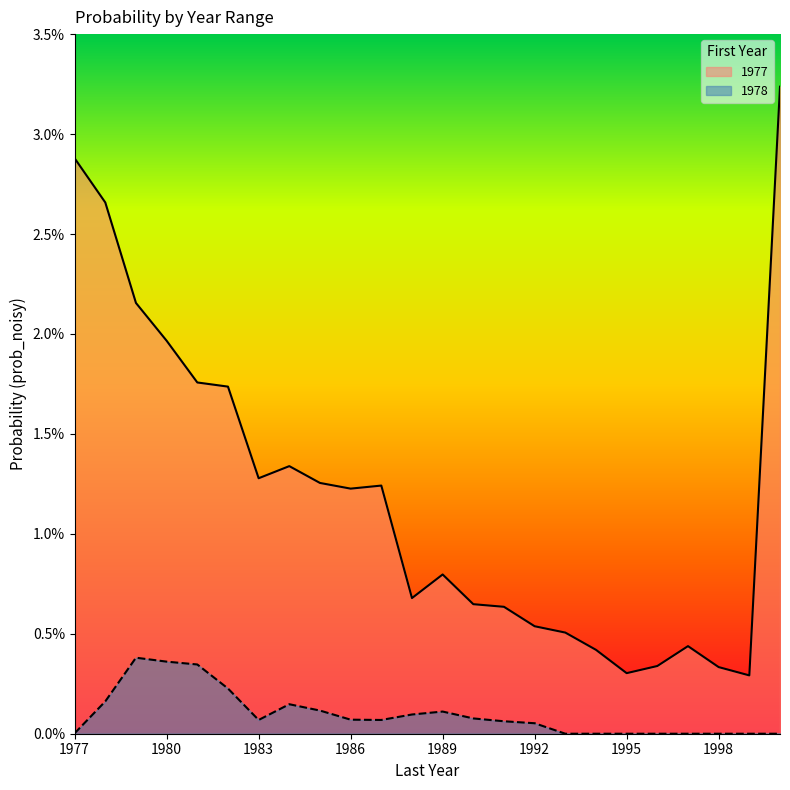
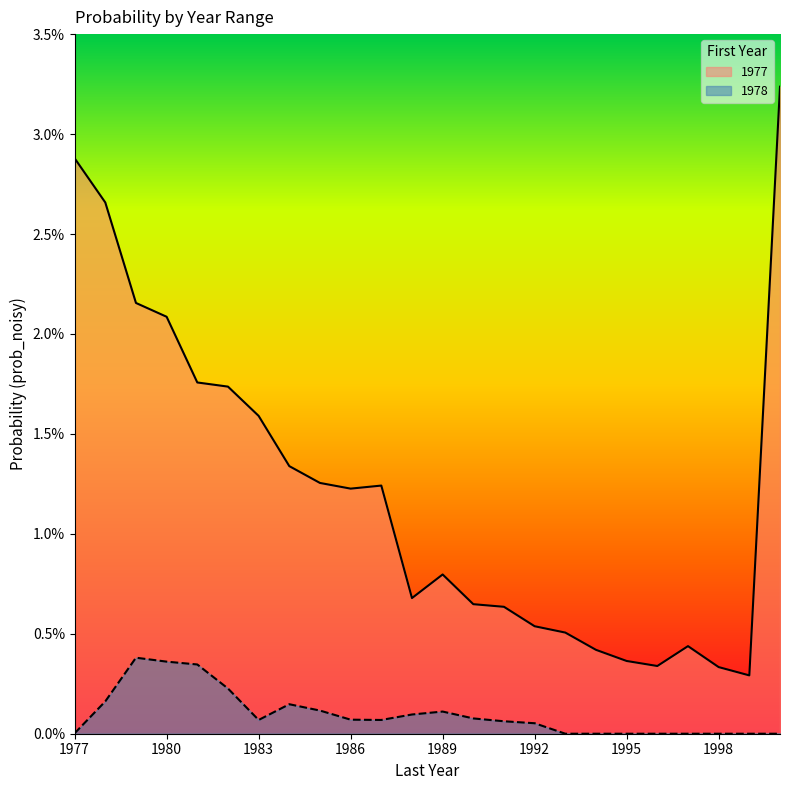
  {
    "1977": {
      "1977": "2.88%",
-     "1980": "1.97%",
-     "1983": "1.28%",
+     "1980": "2.09%",
+     "1983": "1.59%",
      "1986": "1.23%",
      "1989": "0.80%",
      "1992": "0.54%",
-     "1995": "0.30%",
+     "1995": "0.36%",
      "1998": "0.33%"
    },
    "1978": {
      "1977": "0.00%",
      "1980": "0.36%",
      "1983": "0.07%",
      "1986": "0.07%",
      "1989": "0.11%",
      "1992": "0.05%",
      "1995": "0.00%",
      "1998": "0.00%"
    }
  }
